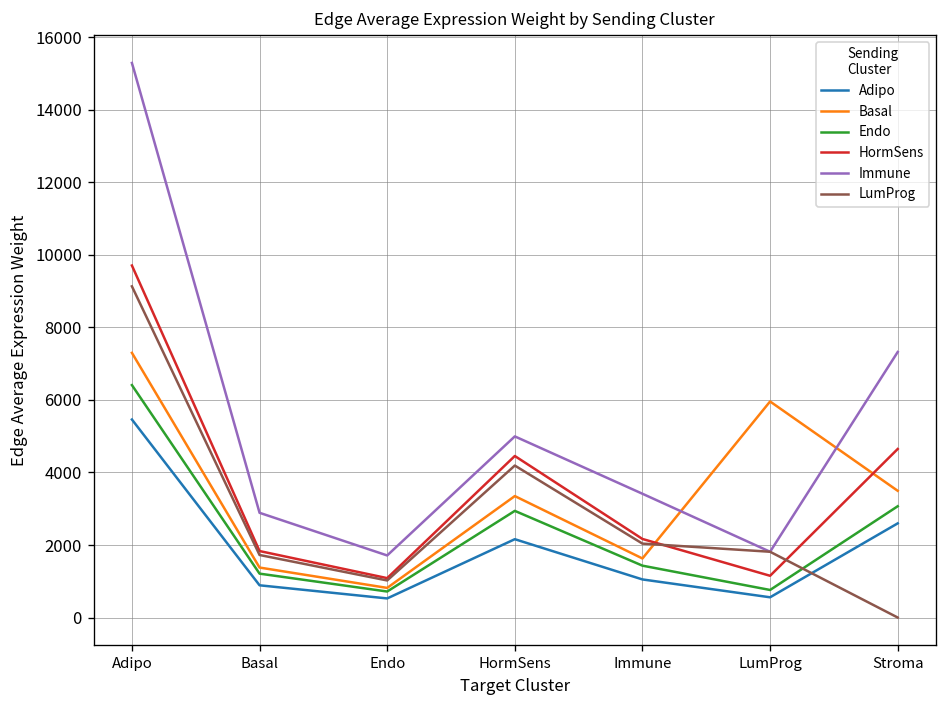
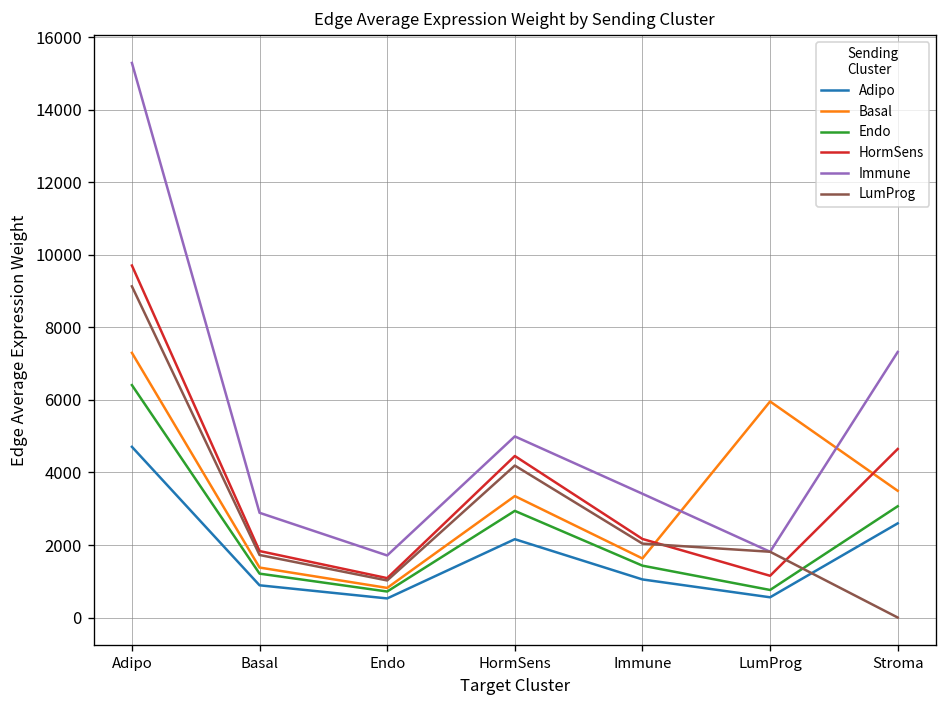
  {
    "Adipo": {
-     "Adipo": 5500,
+     "Adipo": 4700,
      "Basal": 900,
      "Endo": 500,
      "HormSens": 2200,
      "Immune": 1100,
      "LumProg": 600,
      "Stroma": 2600
    },
    "Basal": {
      "Adipo": 7300,
      "Basal": 1400,
      "Endo": 800,
      "HormSens": 3300,
      "Immune": 1600,
      "LumProg": 6000,
      "Stroma": 3500
    },
    "Endo": {
      "Adipo": 6400,
      "Basal": 1200,
      "Endo": 700,
      "HormSens": 2900,
      "Immune": 1400,
      "LumProg": 800,
      "Stroma": 3100
    },
    "HormSens": {
      "Adipo": 9700,
      "Basal": 1800,
      "HormSens": 4500,
      "Immune": 2200,
      "LumProg": 1200,
      "Stroma": 4600
    },
    "Immune": {
      "Adipo": 15300,
      "Basal": 2900,
      "Endo": 1700,
      "HormSens": 5000,
      "Immune": 3400,
      "Stroma": 7300
    },
    "LumProg": {
      "Adipo": 9100,
      "Basal": 1700,
      "HormSens": 4200,
      "Immune": 2000,
      "Stroma": 0
    }
  }
